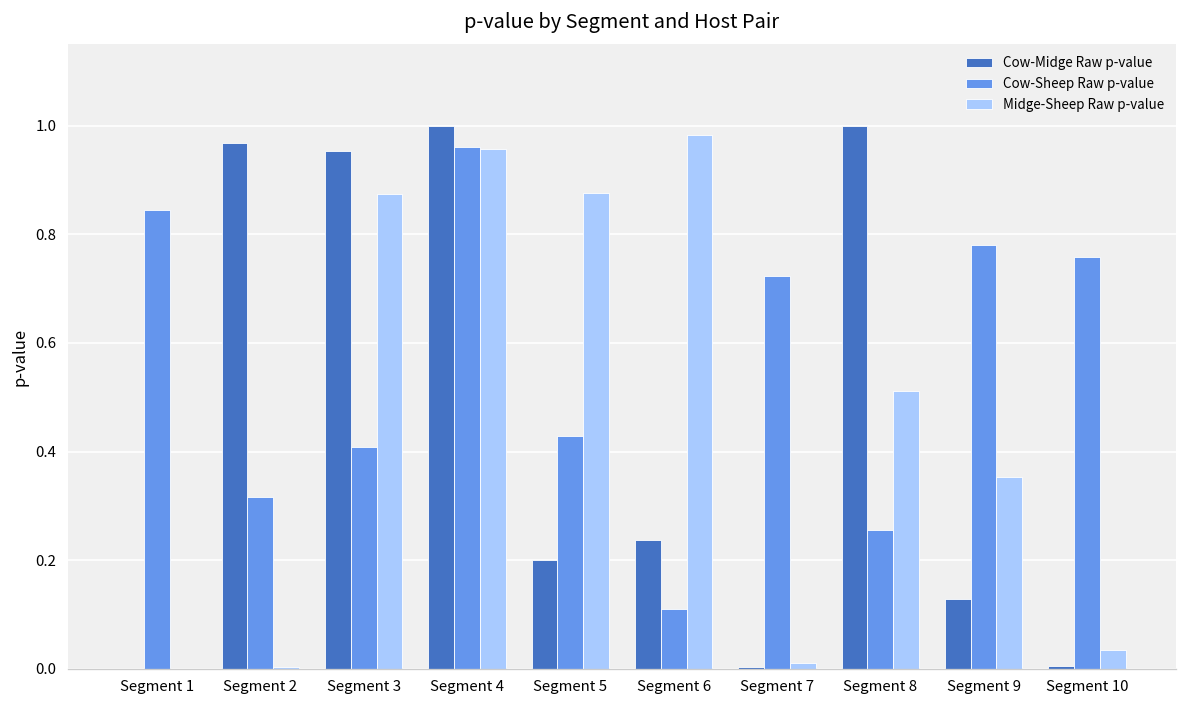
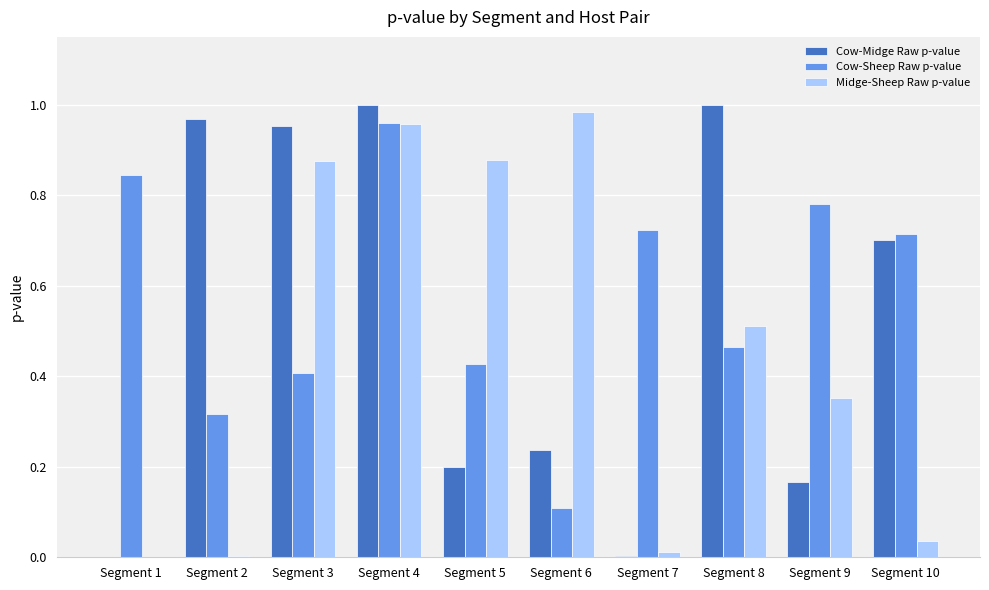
  {
    "Cow-Midge Raw p-value": {
      "Segment 2": 0.97,
      "Segment 3": 0.95,
      "Segment 4": 1.00,
      "Segment 5": 0.20,
      "Segment 6": 0.24,
      "Segment 8": 1.00,
-     "Segment 9": 0.13,
-     "Segment 10": 0.01
+     "Segment 9": 0.17,
+     "Segment 10": 0.70
    },
    "Cow-Sheep Raw p-value": {
      "Segment 1": 0.85,
      "Segment 2": 0.32,
      "Segment 3": 0.41,
      "Segment 4": 0.96,
      "Segment 5": 0.43,
      "Segment 6": 0.11,
      "Segment 7": 0.72,
-     "Segment 8": 0.26,
+     "Segment 8": 0.47,
      "Segment 9": 0.78,
-     "Segment 10": 0.76
+     "Segment 10": 0.71
    },
    "Midge-Sheep Raw p-value": {
      "Segment 3": 0.88,
      "Segment 4": 0.96,
      "Segment 5": 0.88,
      "Segment 6": 0.98,
      "Segment 7": 0.01,
      "Segment 8": 0.51,
      "Segment 9": 0.35,
      "Segment 10": 0.04
    }
  }
